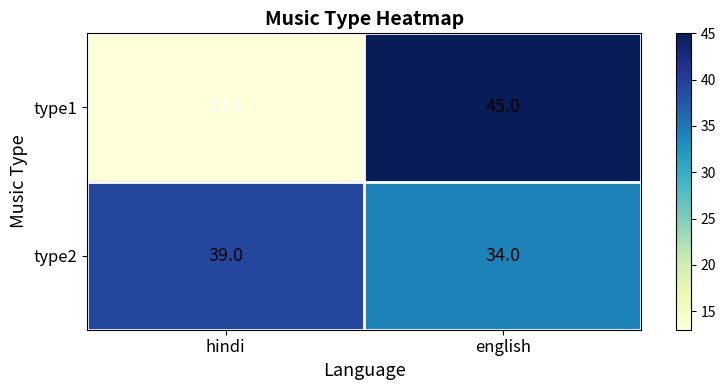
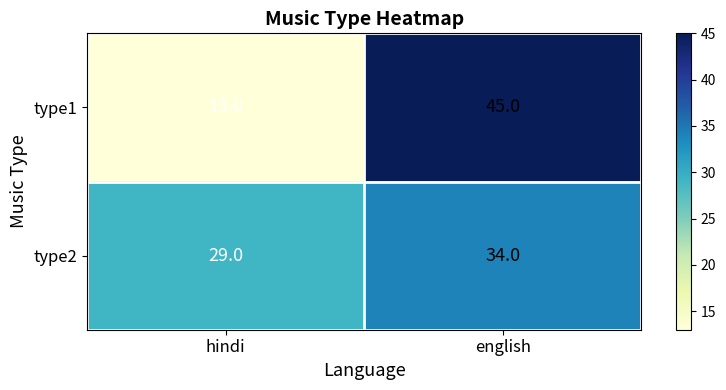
  {
    "type1": {
      "english": 45.0
    },
    "type2": {
-     "hindi": 39.0,
+     "hindi": 29.0,
      "english": 34.0
    }
  }
